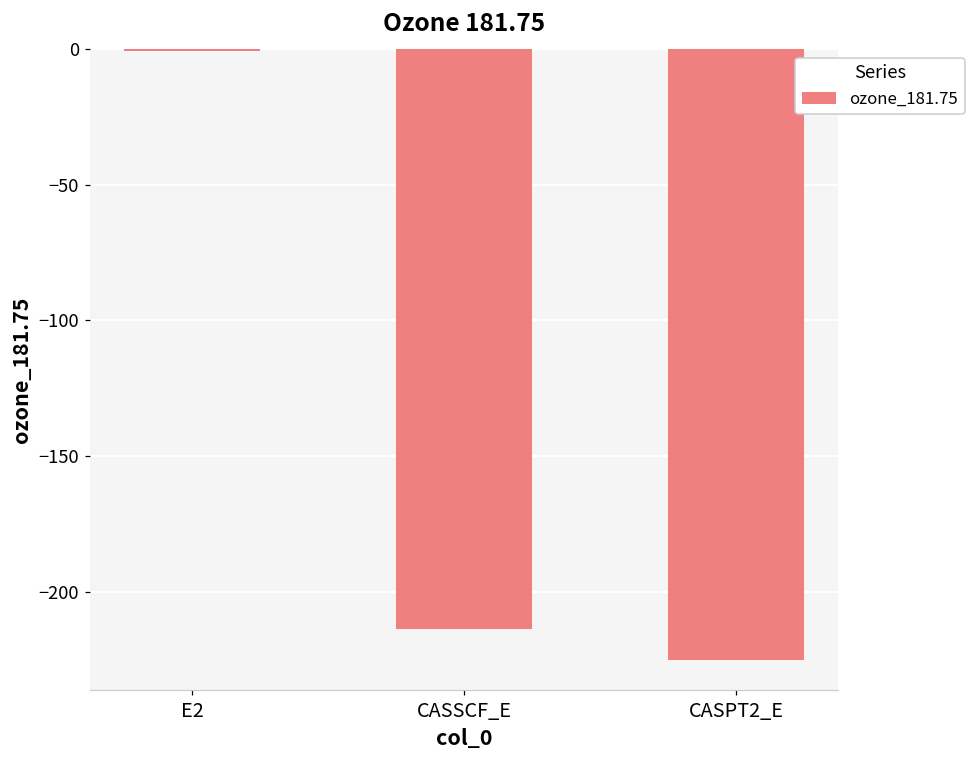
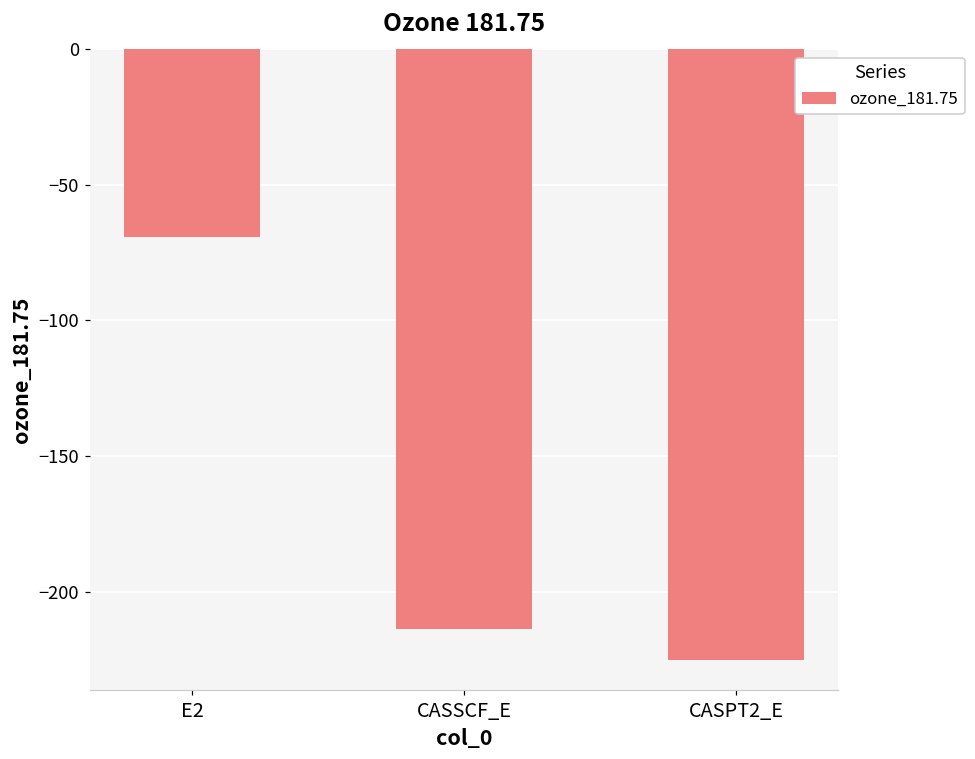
  {
-   "E2": -1,
+   "E2": -69,
    "CASSCF_E": -214,
    "CASPT2_E": -225
  }
